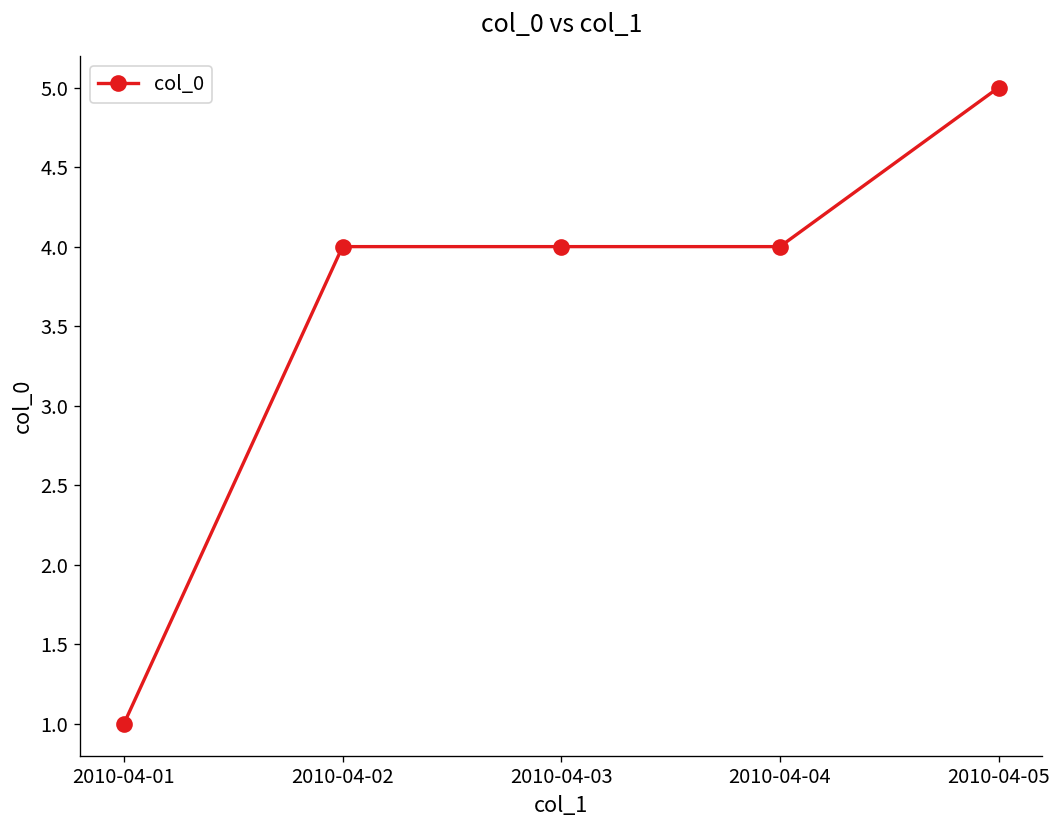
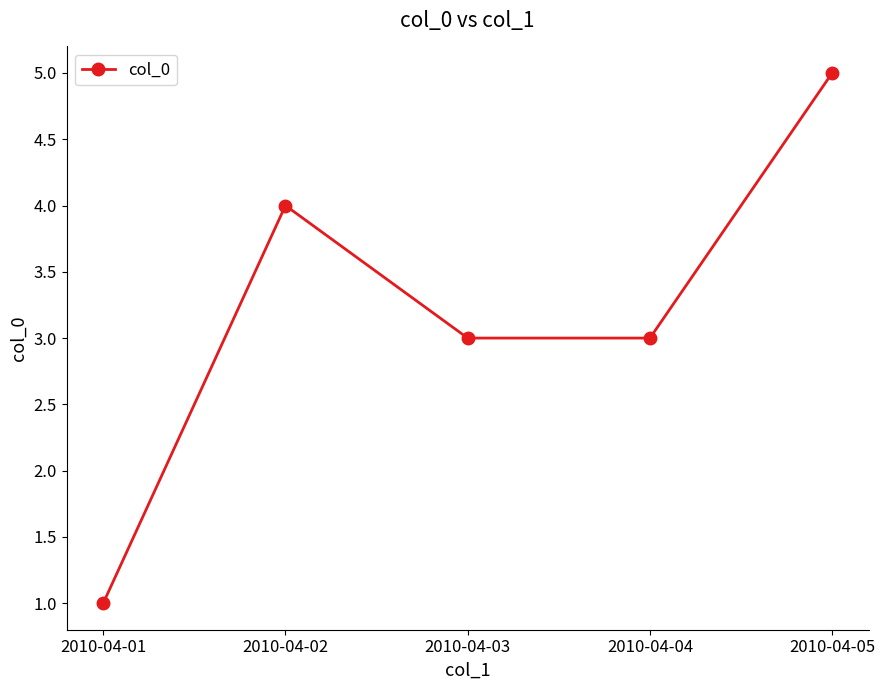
  {
    "2010-04-01": 1,
    "2010-04-02": 4,
-   "2010-04-03": 4,
-   "2010-04-04": 4,
+   "2010-04-03": 3,
+   "2010-04-04": 3,
    "2010-04-05": 5
  }
